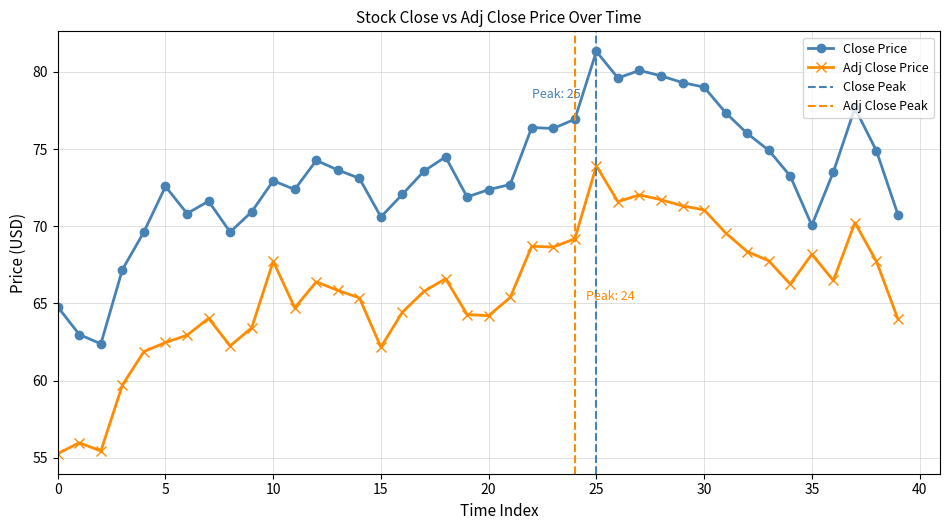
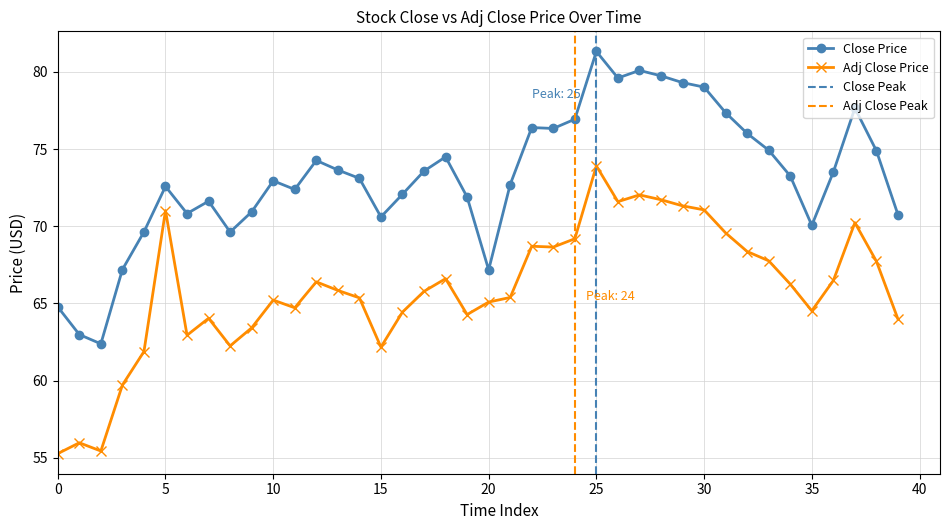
  {
    "Close Price": {
      "0": 64.8,
      "5": 72.6,
      "10": 72.9,
      "15": 70.6,
-     "20": 72.4,
+     "20": 67.2,
      "25": 81.3,
      "30": 79.0,
      "35": 70.1
    },
    "Adj Close Price": {
      "0": 55.3,
-     "5": 62.5,
-     "10": 67.7,
+     "5": 71.0,
+     "10": 65.2,
      "15": 62.2,
-     "20": 64.2,
+     "20": 65.1,
      "25": 73.9,
      "30": 71.1,
-     "35": 68.2
+     "35": 64.5
    }
  }
